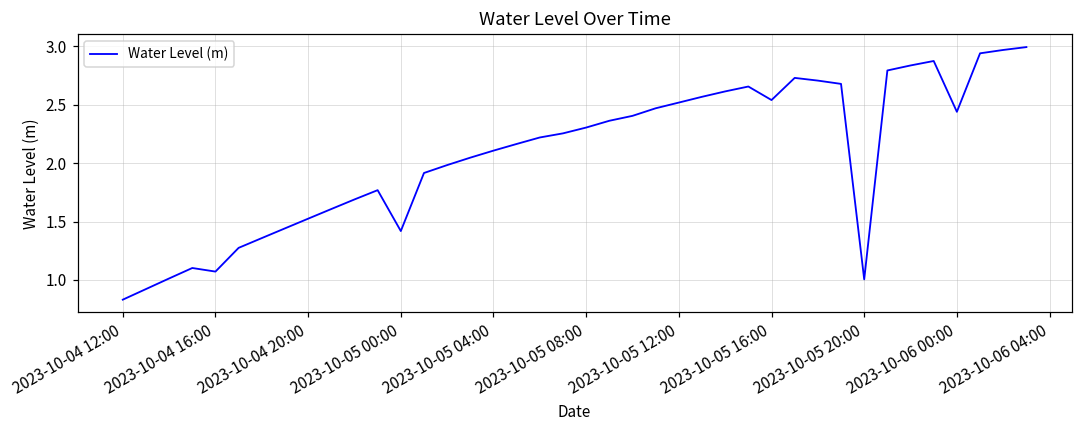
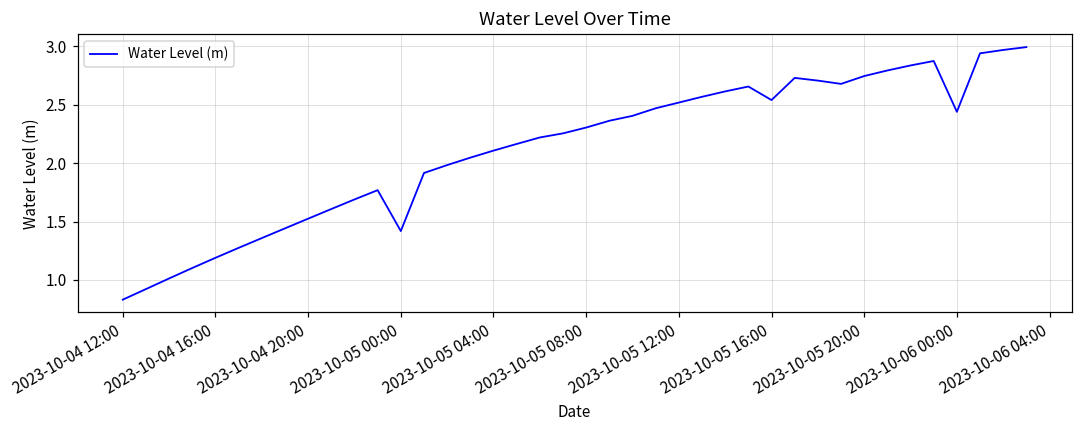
  {
    "2023-10-04 12:00": 0.83,
-   "2023-10-04 16:00": 1.07,
+   "2023-10-04 16:00": 1.19,
    "2023-10-04 20:00": 1.52,
    "2023-10-05 00:00": 1.42,
    "2023-10-05 04:00": 2.11,
    "2023-10-05 08:00": 2.30,
    "2023-10-05 12:00": 2.52,
    "2023-10-05 16:00": 2.54,
-   "2023-10-05 20:00": 1.00,
+   "2023-10-05 20:00": 2.75,
    "2023-10-06 00:00": 2.44
  }
